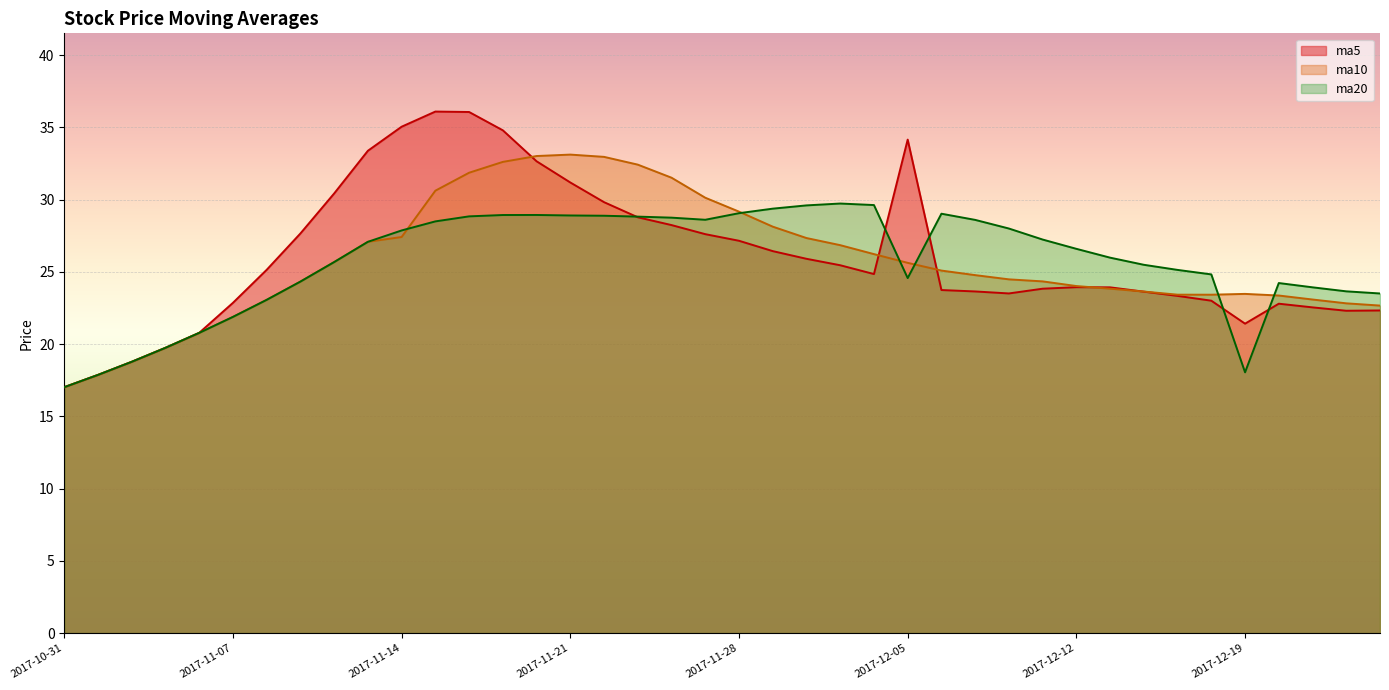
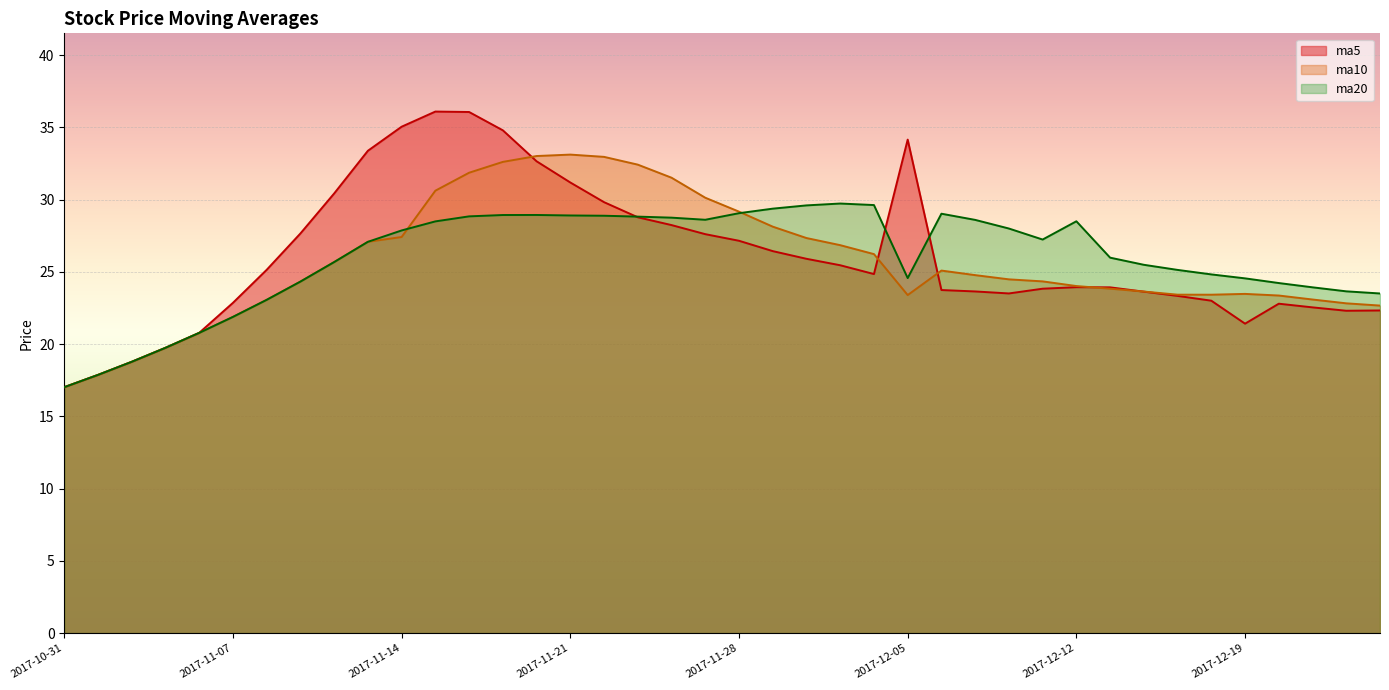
  {
    "ma5": {
      "2017-11-07": 22.9,
      "2017-11-14": 35.1,
      "2017-11-21": 31.2,
      "2017-11-28": 27.2,
      "2017-12-05": 34.2,
      "2017-12-19": 21.4
    },
    "ma10": {
      "2017-11-14": 27.4,
      "2017-11-21": 33.1,
-     "2017-12-05": 25.6,
+     "2017-12-05": 23.4,
      "2017-12-19": 23.5
    },
    "ma20": {
      "2017-11-14": 27.9,
      "2017-11-21": 28.9,
      "2017-12-05": 24.6,
-     "2017-12-12": 26.6,
-     "2017-12-19": 18.0
+     "2017-12-12": 28.5,
+     "2017-12-19": 24.6
    }
  }
